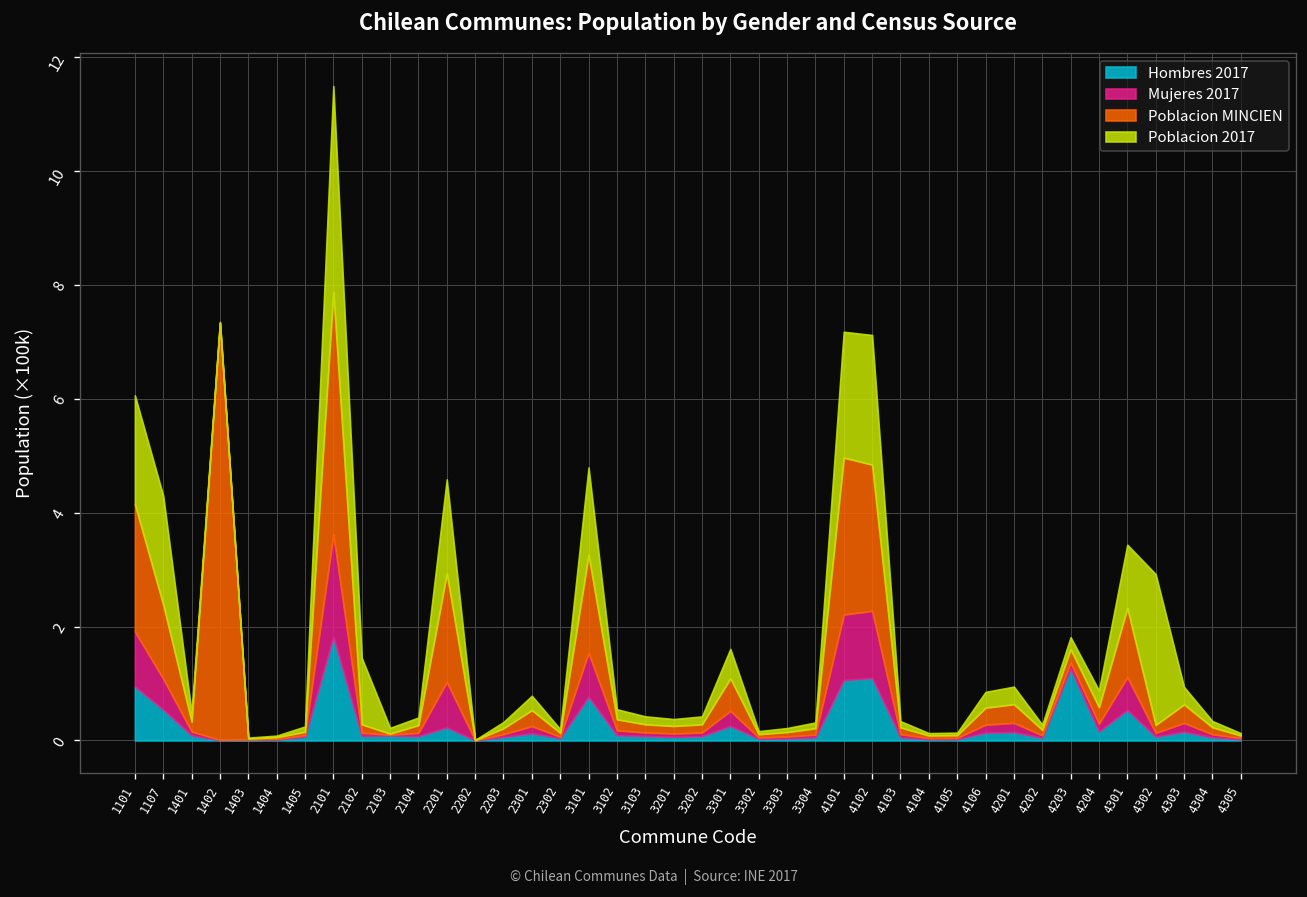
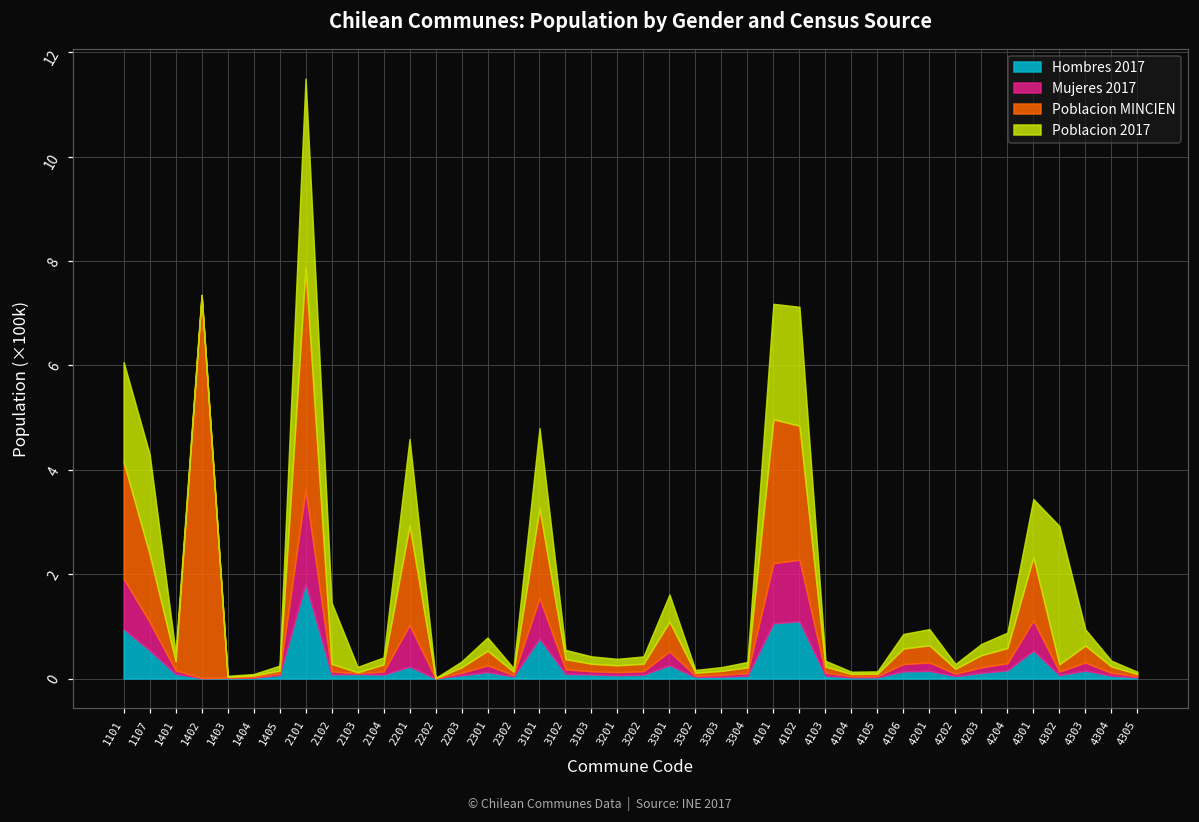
  {
    "Hombres 2017": {
      "1101": 0.9,
      "1107": 0.5,
      "1401": 0.1,
      "2101": 1.8,
      "2104": 0.1,
      "2201": 0.2,
      "2301": 0.1,
      "3101": 0.8,
      "3102": 0.1,
      "3103": 0.1,
      "3201": 0.1,
      "3202": 0.1,
      "3301": 0.3,
      "4101": 1.1,
      "4102": 1.1,
      "4103": 0.1,
      "4106": 0.1,
      "4201": 0.1,
-     "4203": 1.3,
+     "4203": 0.1,
      "4204": 0.2,
      "4301": 0.5,
      "4302": 0.1,
      "4303": 0.2,
      "4304": 0.1
    },
    "Mujeres 2017": {
      "1101": 1.0,
      "1107": 0.5,
      "1401": 0.1,
      "2101": 1.8,
      "2104": 0.1,
      "2201": 0.8,
      "2301": 0.1,
      "3101": 0.8,
      "3102": 0.1,
      "3103": 0.1,
      "3201": 0.1,
      "3202": 0.1,
      "3301": 0.3,
      "4101": 1.2,
      "4102": 1.2,
      "4103": 0.1,
      "4106": 0.1,
      "4201": 0.2,
      "4203": 0.1,
      "4204": 0.1,
      "4301": 0.6,
      "4302": 0.1,
      "4303": 0.2,
      "4304": 0.1
    },
    "Poblacion MINCIEN": {
      "1101": 2.2,
      "1107": 1.3,
      "1401": 0.2,
      "1405": 0.1,
      "2101": 4.3,
      "2102": 0.1,
      "2104": 0.1,
      "2201": 1.9,
      "2203": 0.1,
      "2301": 0.3,
      "2302": 0.1,
      "3101": 1.7,
      "3102": 0.2,
      "3103": 0.1,
      "3201": 0.1,
      "3202": 0.1,
      "3301": 0.6,
      "3303": 0.1,
      "3304": 0.1,
      "4101": 2.8,
      "4102": 2.6,
      "4103": 0.1,
      "4106": 0.3,
      "4201": 0.3,
      "4202": 0.1,
      "4203": 0.2,
      "4204": 0.3,
      "4301": 1.2,
      "4302": 0.1,
      "4303": 0.3,
      "4304": 0.1
    },
    "Poblacion 2017": {
      "1101": 1.9,
      "1107": 1.9,
      "1401": 0.2,
      "1405": 0.1,
      "2101": 3.6,
      "2102": 1.2,
      "2103": 0.1,
      "2104": 0.1,
      "2201": 1.7,
      "2203": 0.1,
      "2301": 0.3,
      "2302": 0.1,
      "3101": 1.5,
      "3102": 0.2,
      "3103": 0.1,
      "3201": 0.1,
      "3202": 0.1,
      "3301": 0.5,
      "3303": 0.1,
      "3304": 0.1,
      "4101": 2.2,
      "4102": 2.3,
      "4103": 0.1,
      "4106": 0.3,
      "4201": 0.3,
      "4202": 0.1,
      "4203": 0.2,
      "4204": 0.3,
      "4301": 1.1,
      "4302": 2.6,
      "4303": 0.3,
      "4304": 0.1
    }
  }
